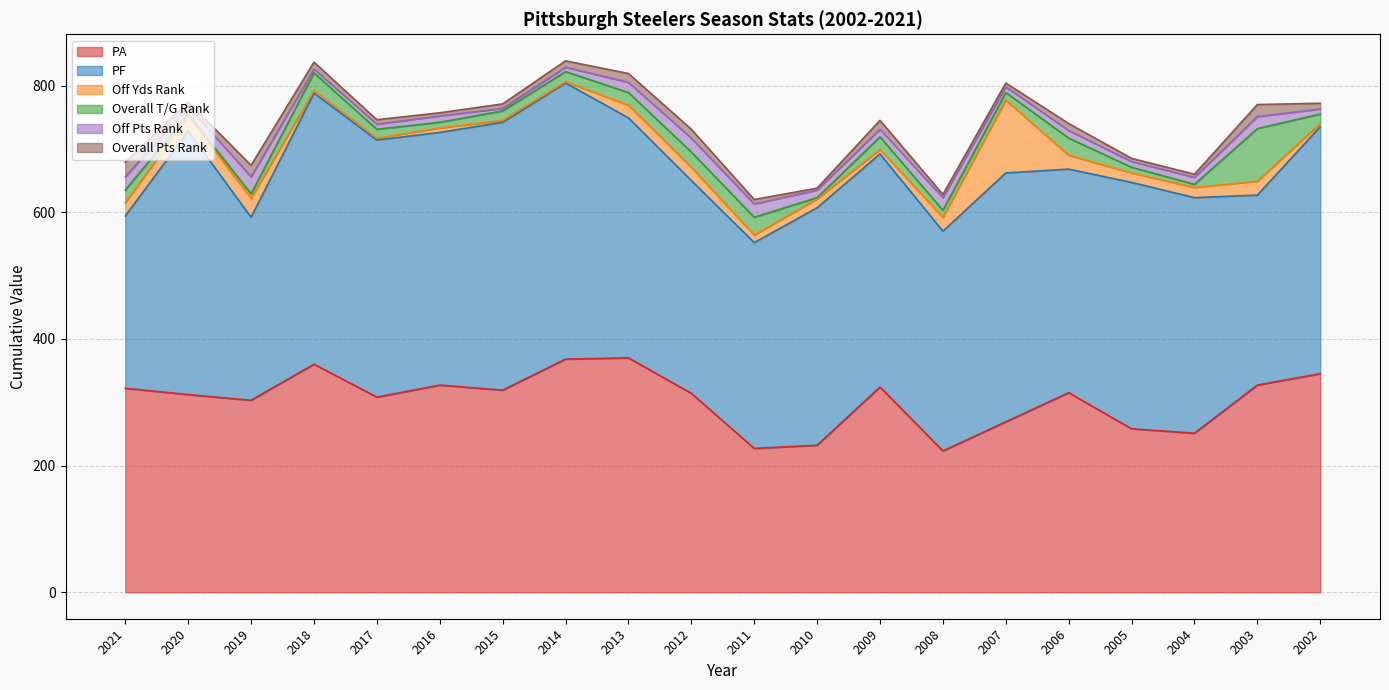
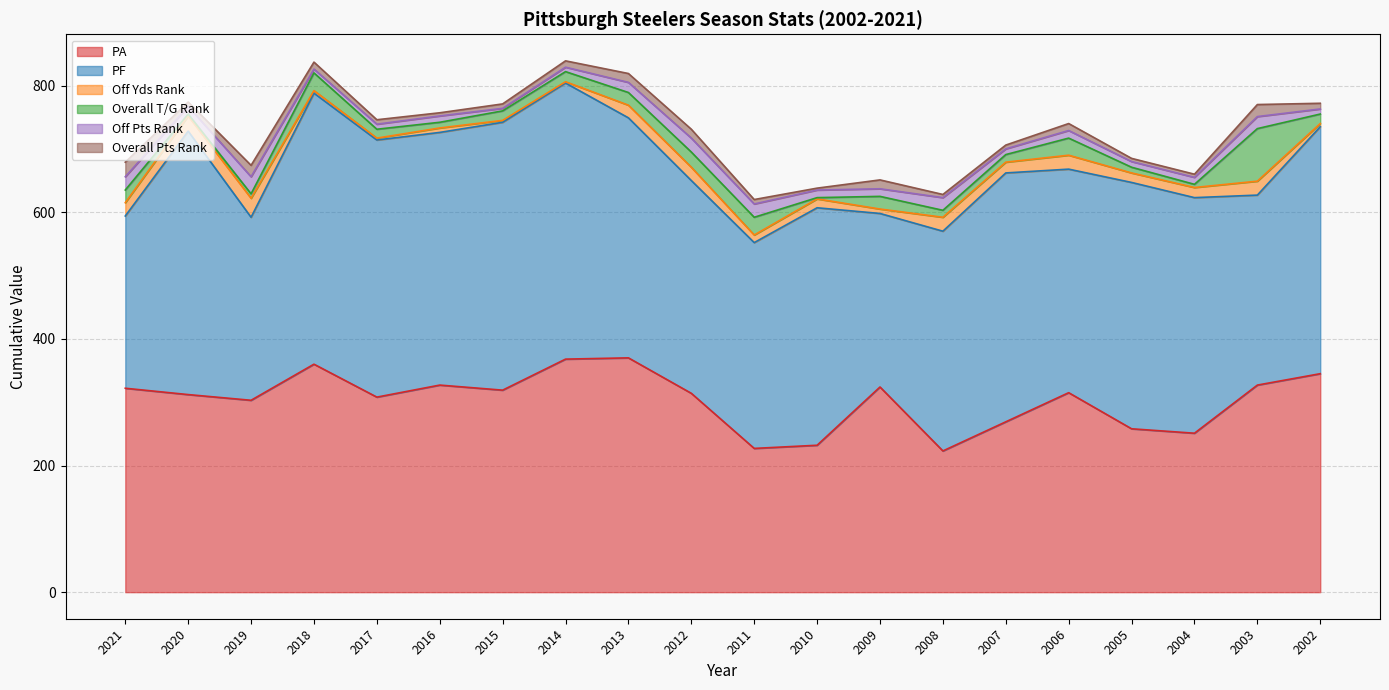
  {
    "PA": {
      "2021": 320,
      "2020": 310,
      "2019": 300,
      "2018": 360,
      "2017": 310,
      "2016": 330,
      "2015": 320,
      "2014": 370,
      "2013": 370,
      "2012": 310,
      "2011": 230,
      "2010": 230,
      "2009": 320,
      "2008": 220,
      "2007": 270,
      "2006": 320,
      "2005": 260,
      "2004": 250,
      "2003": 330,
      "2002": 350
    },
    "PF": {
      "2021": 270,
      "2019": 290,
      "2016": 400,
      "2013": 380,
      "2012": 340,
      "2011": 330,
      "2010": 380,
-     "2009": 370,
+     "2009": 270,
      "2008": 350,
      "2007": 390,
      "2006": 350,
      "2005": 390,
      "2004": 370,
      "2003": 300,
      "2002": 390
    },
    "Off Yds Rank": {
      "2021": 20,
      "2019": 30,
      "2016": 10,
      "2013": 20,
      "2012": 20,
      "2011": 10,
      "2009": 10,
      "2008": 20,
-     "2007": 120,
+     "2007": 20,
      "2006": 20,
      "2005": 20,
      "2004": 20,
      "2003": 20,
      "2002": 10
    },
    "Overall T/G Rank": {
      "2021": 20,
      "2019": 10,
      "2018": 30,
      "2017": 10,
      "2016": 10,
      "2015": 20,
      "2014": 20,
      "2013": 20,
      "2012": 20,
      "2011": 30,
      "2009": 20,
      "2008": 10,
      "2007": 10,
      "2006": 30,
      "2005": 10,
      "2004": 10,
      "2003": 80,
      "2002": 20
    },
    "Off Pts Rank": {
      "2021": 20,
      "2019": 30,
      "2018": 10,
      "2017": 10,
      "2016": 10,
      "2015": 0,
      "2014": 10,
      "2013": 20,
      "2012": 20,
      "2011": 20,
      "2009": 10,
      "2008": 20,
      "2007": 10,
      "2006": 10,
      "2005": 10,
      "2004": 10,
      "2003": 20,
      "2002": 10
    },
    "Overall Pts Rank": {
      "2021": 20,
      "2019": 20,
      "2018": 10,
      "2017": 10,
      "2016": 10,
      "2015": 10,
      "2014": 10,
      "2013": 10,
      "2012": 10,
      "2011": 10,
      "2009": 10,
      "2008": 10,
      "2007": 10,
      "2006": 10,
      "2005": 10,
      "2004": 10,
      "2003": 20,
      "2002": 10
    }
  }
